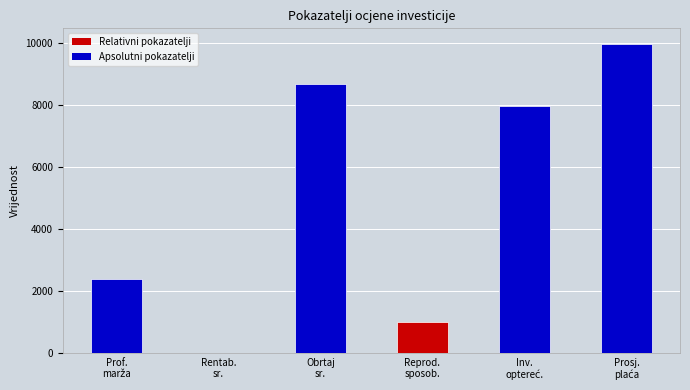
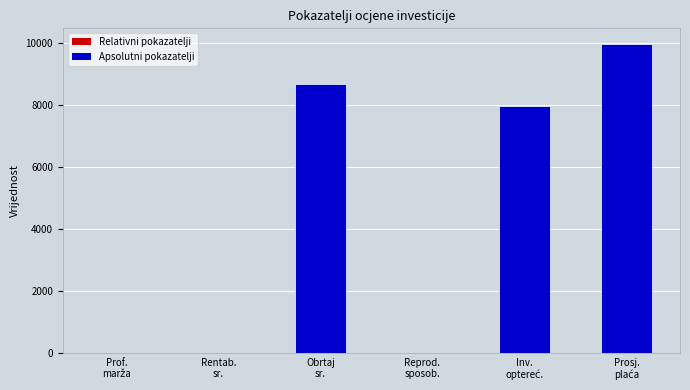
  {
-   "Prof. marža": 2400,
+   "Prof. marža": 0,
    "Obrtaj sr.": 8700,
-   "Reprod. sposob.": 1000,
+   "Reprod. sposob.": 0,
    "Inv. optereć.": 8000,
    "Prosj. plaća": 10000
  }
